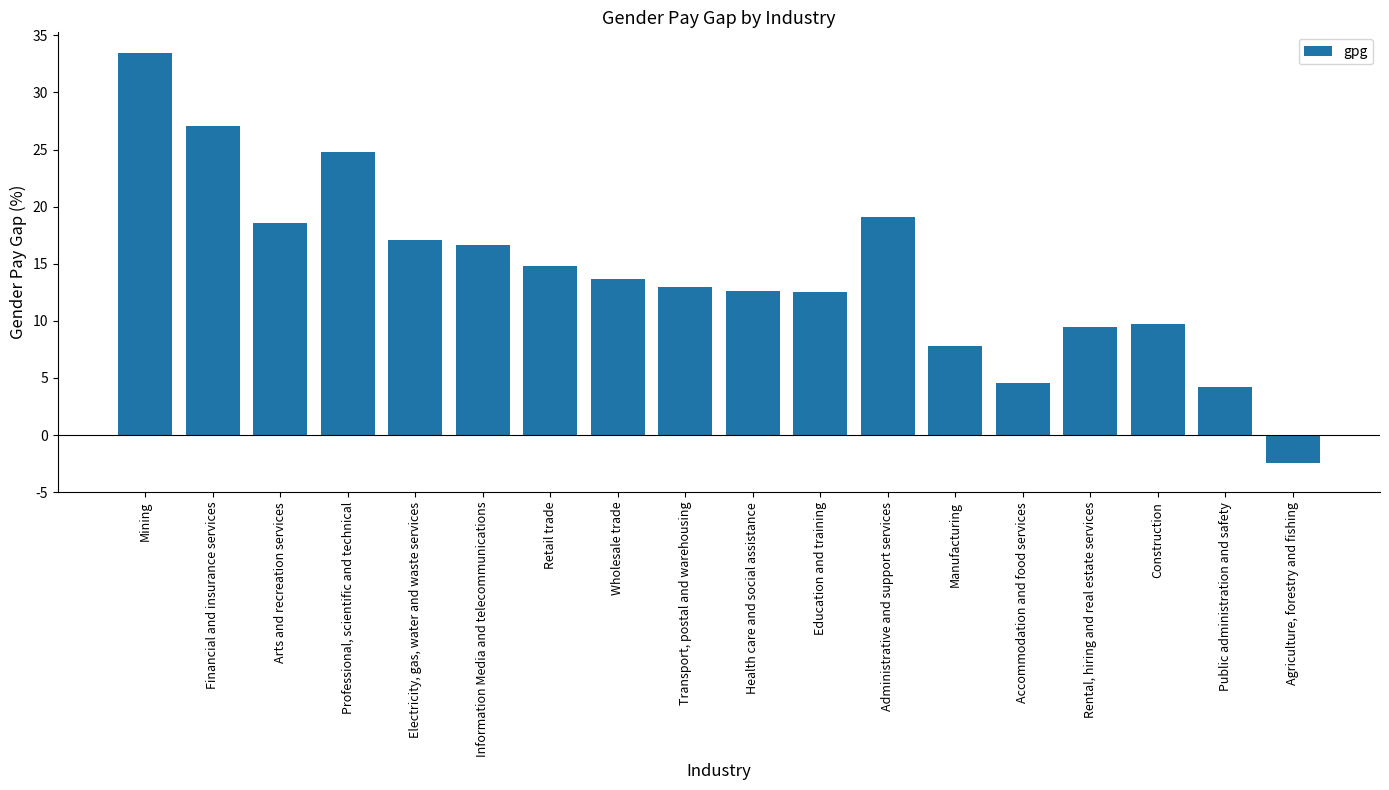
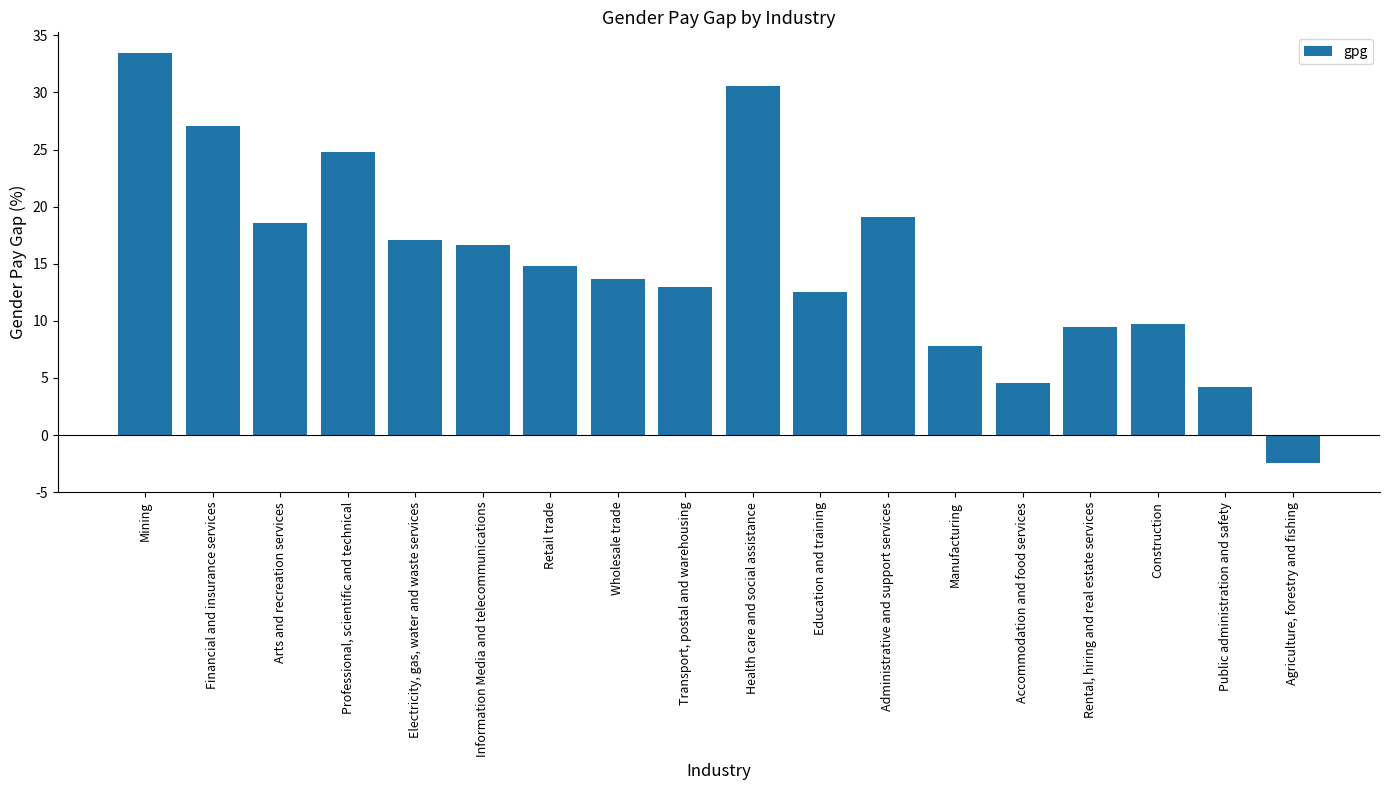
  {
    "Mining": 33.5,
    "Financial and insurance services": 27.1,
    "Arts and recreation services": 18.6,
    "Professional, scientific and technical": 24.8,
    "Electricity, gas, water and waste services": 17.1,
    "Information Media and telecommunications": 16.6,
    "Retail trade": 14.8,
    "Wholesale trade": 13.6,
    "Transport, postal and warehousing": 13.0,
-   "Health care and social assistance": 12.6,
+   "Health care and social assistance": 30.6,
    "Education and training": 12.5,
    "Administrative and support services": 19.1,
    "Manufacturing": 7.8,
    "Accommodation and food services": 4.6,
    "Rental, hiring and real estate services": 9.5,
    "Construction": 9.7,
    "Public administration and safety": 4.2,
    "Agriculture, forestry and fishing": -2.5
  }
